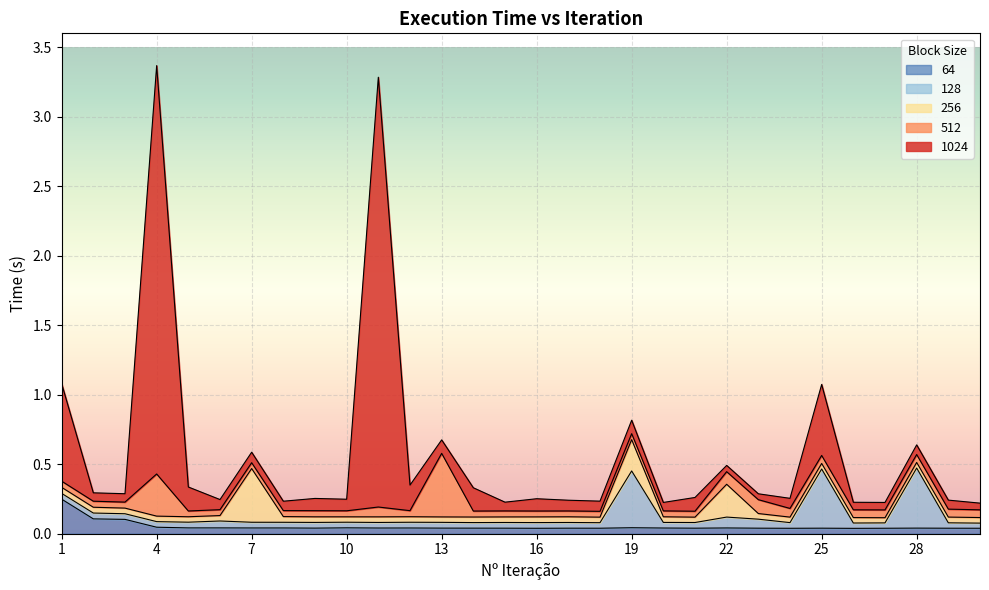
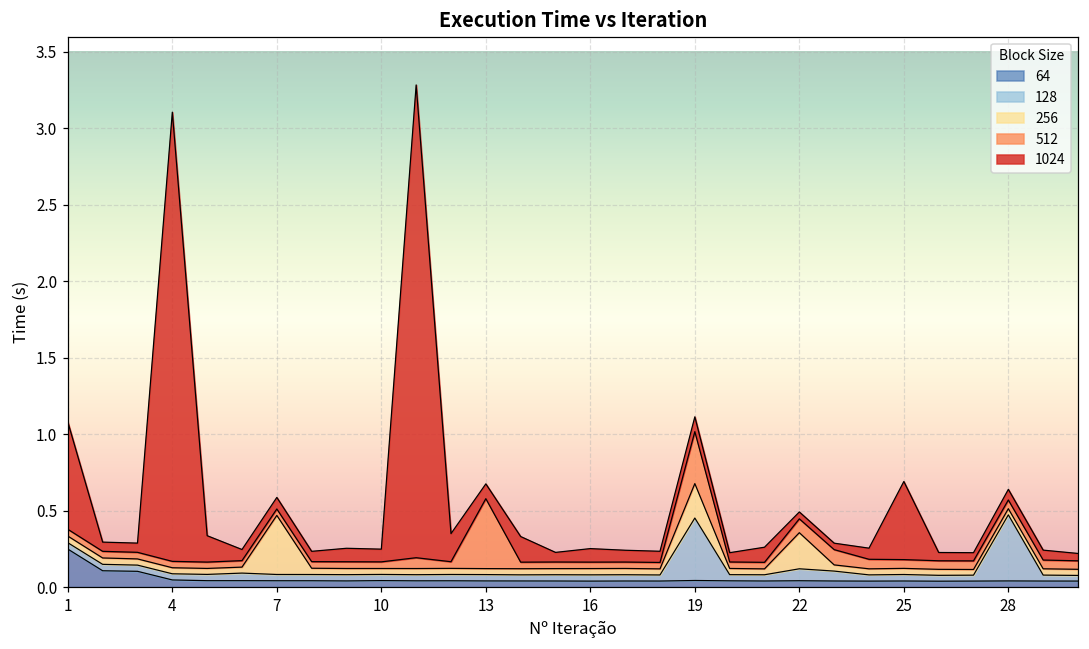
  {
    "64": {
      "1": 0.25,
      "4": 0.05,
      "7": 0.04,
      "10": 0.04,
      "13": 0.04,
      "16": 0.04,
      "19": 0.04,
      "22": 0.04,
      "25": 0.04,
      "28": 0.04
    },
    "128": {
      "1": 0.04,
      "4": 0.04,
      "7": 0.04,
      "10": 0.04,
      "13": 0.04,
      "16": 0.04,
      "19": 0.41,
      "22": 0.08,
-     "25": 0.43,
+     "25": 0.04,
      "28": 0.43
    },
    "256": {
      "1": 0.04,
      "4": 0.04,
      "7": 0.39,
      "10": 0.04,
      "13": 0.04,
      "16": 0.04,
      "19": 0.23,
      "22": 0.24,
      "25": 0.04,
      "28": 0.04
    },
    "512": {
      "1": 0.04,
-     "4": 0.30,
+     "4": 0.04,
      "7": 0.04,
      "10": 0.04,
      "13": 0.46,
      "16": 0.04,
-     "19": 0.04,
+     "19": 0.34,
      "22": 0.09,
      "25": 0.06,
      "28": 0.06
    },
    "1024": {
      "1": 0.70,
      "4": 2.94,
      "7": 0.08,
      "10": 0.08,
      "13": 0.10,
      "16": 0.09,
      "19": 0.10,
      "22": 0.05,
      "25": 0.51,
      "28": 0.07
    }
  }
